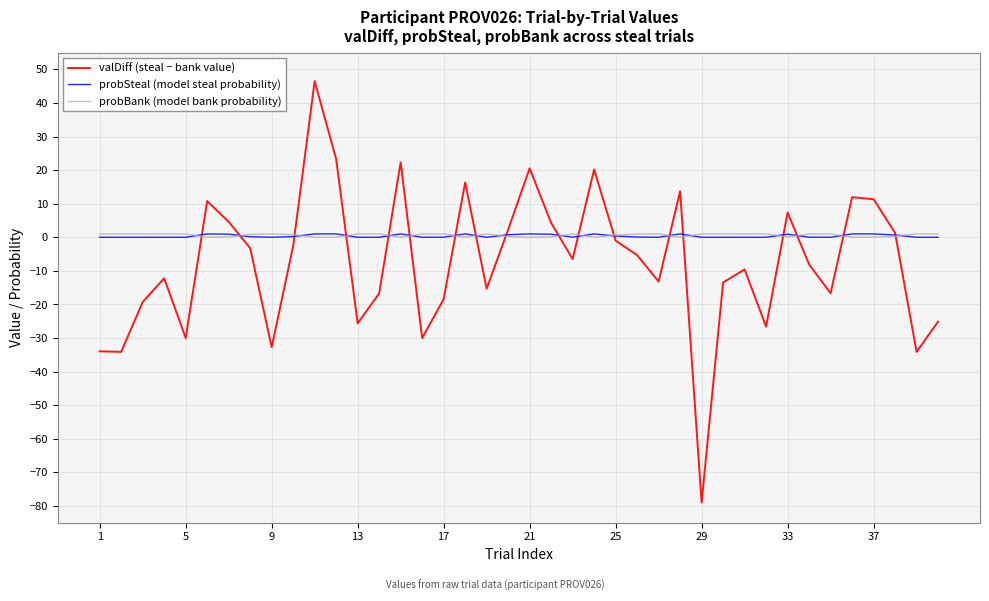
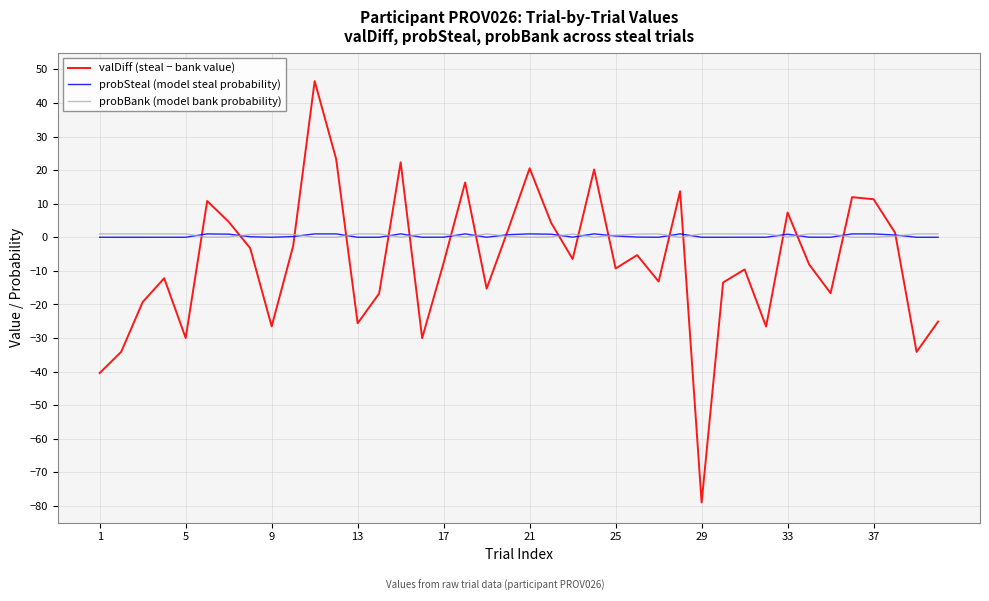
  {
    "valDiff (steal − bank value)": {
-     "1": -34,
+     "1": -40,
      "5": -30,
-     "9": -33,
+     "9": -27,
      "13": -26,
-     "17": -18,
+     "17": -8,
      "21": 21,
-     "25": -1,
+     "25": -9,
      "29": -79,
      "33": 7,
      "37": 11
    },
    "probSteal (model steal probability)": {
      "1": 0,
      "5": 0,
      "9": 0,
      "13": 0,
      "17": 0,
      "21": 1,
      "29": 0,
      "33": 1,
      "37": 1
    },
    "probBank (model bank probability)": {
      "1": 1,
      "5": 1,
      "9": 1,
      "13": 1,
      "17": 1,
      "21": 0,
      "29": 1,
      "33": 0,
      "37": 0
    }
  }
